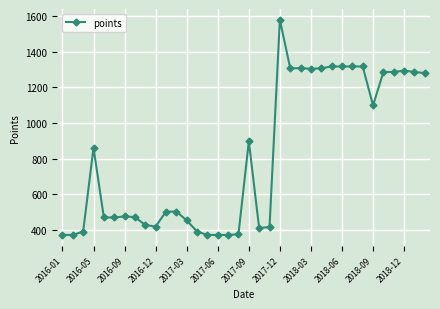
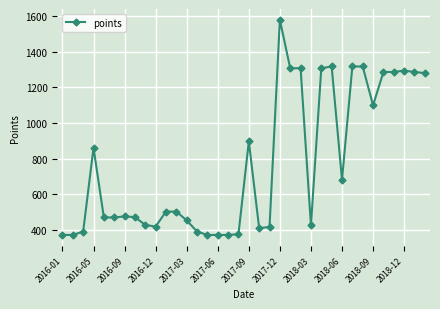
  {
    "2016-01": 370,
    "2016-05": 860,
    "2016-09": 480,
    "2016-12": 420,
    "2017-03": 450,
    "2017-06": 370,
    "2017-09": 900,
    "2017-12": 1580,
-   "2018-03": 1300,
-   "2018-06": 1320,
+   "2018-03": 430,
+   "2018-06": 680,
    "2018-09": 1100,
    "2018-12": 1290
  }
